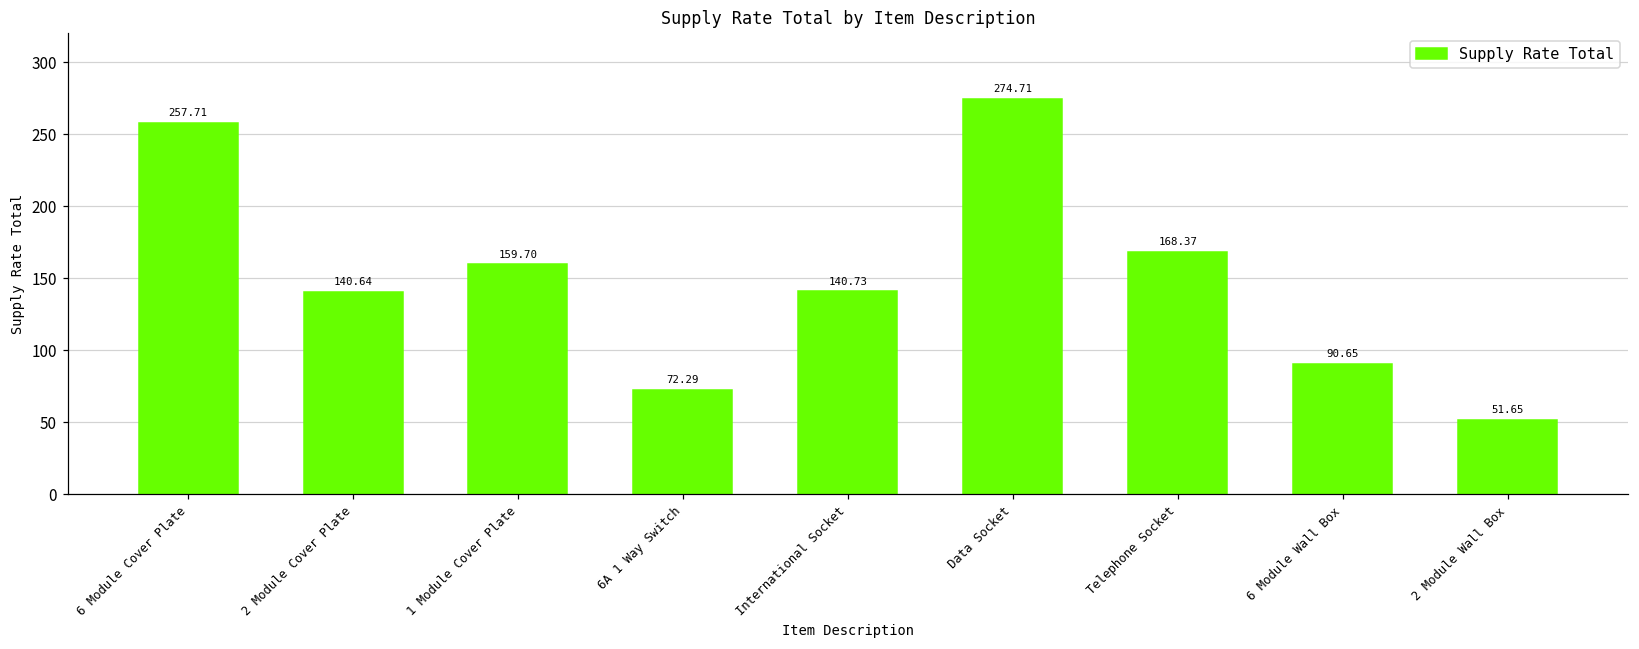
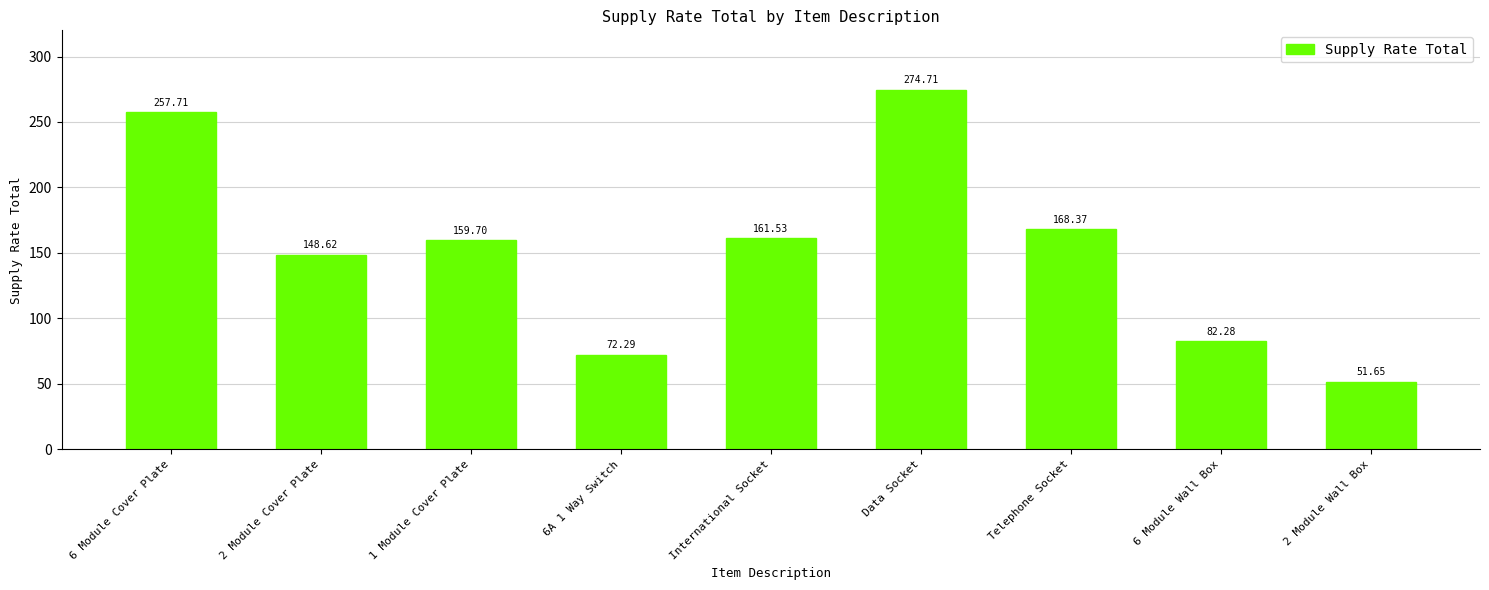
  {
    "6 Module Cover Plate": 257.71,
-   "2 Module Cover Plate": 140.64,
+   "2 Module Cover Plate": 148.62,
    "1 Module Cover Plate": 159.70,
    "6A 1 Way Switch": 72.29,
-   "International Socket": 140.73,
+   "International Socket": 161.53,
    "Data Socket": 274.71,
    "Telephone Socket": 168.37,
-   "6 Module Wall Box": 90.65,
+   "6 Module Wall Box": 82.28,
    "2 Module Wall Box": 51.65
  }
